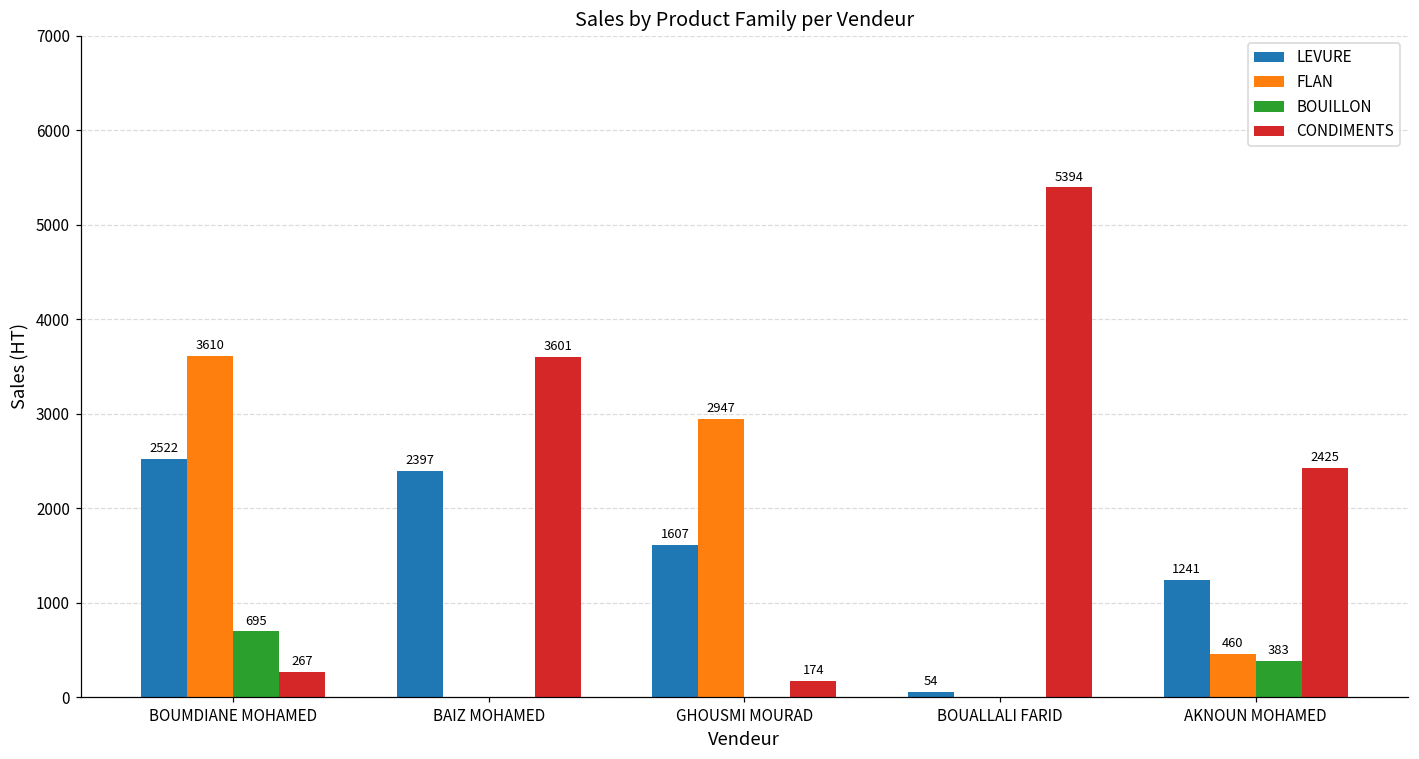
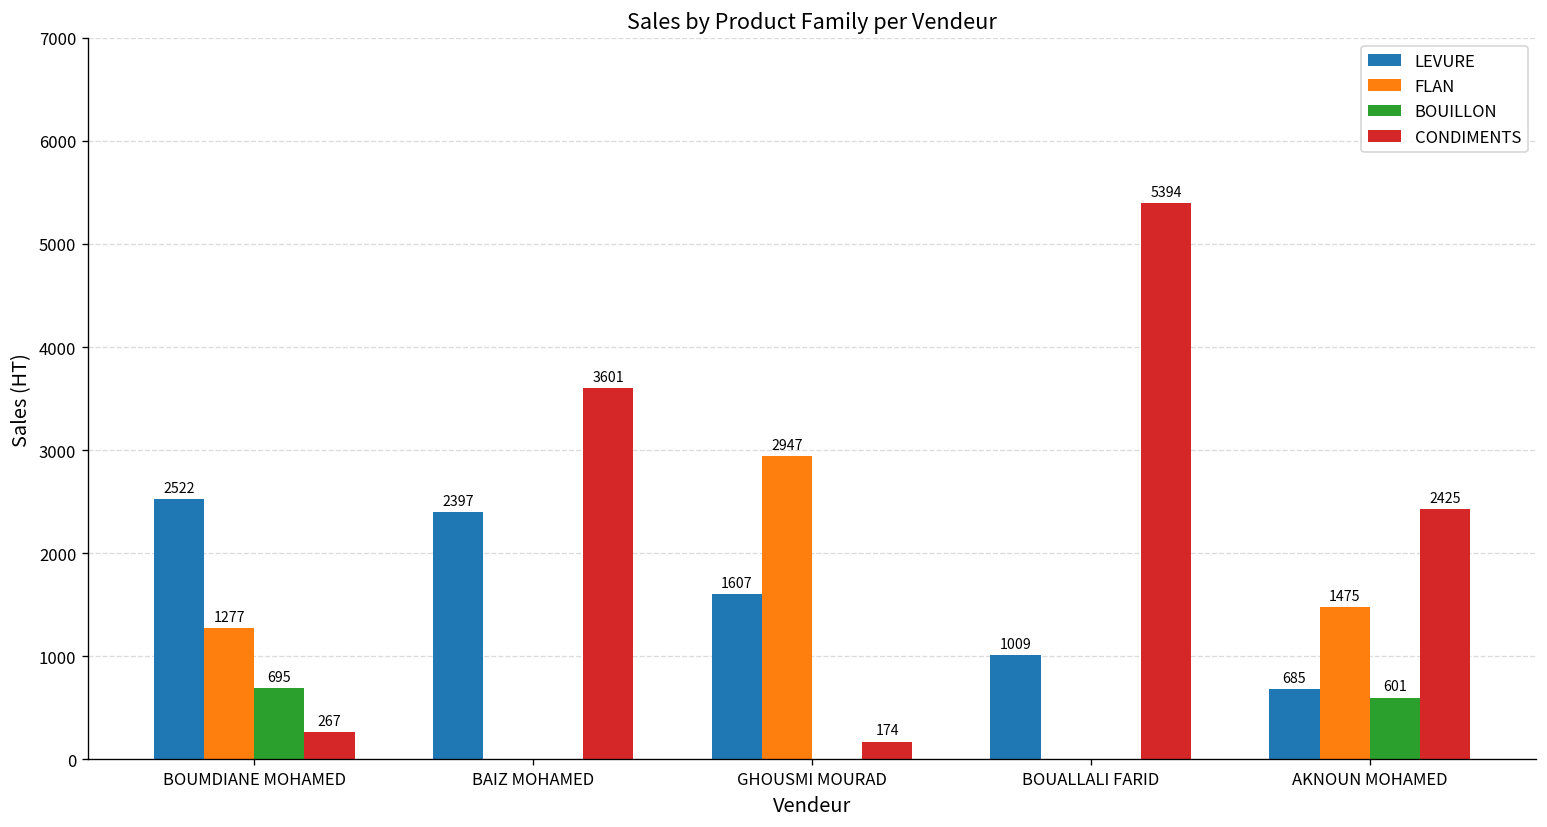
  {
    "LEVURE": {
      "BOUMDIANE MOHAMED": 2522,
      "BAIZ MOHAMED": 2397,
      "GHOUSMI MOURAD": 1607,
-     "BOUALLALI FARID": 54,
-     "AKNOUN MOHAMED": 1241
+     "BOUALLALI FARID": 1009,
+     "AKNOUN MOHAMED": 685
    },
    "FLAN": {
-     "BOUMDIANE MOHAMED": 3610,
+     "BOUMDIANE MOHAMED": 1277,
      "GHOUSMI MOURAD": 2947,
-     "AKNOUN MOHAMED": 460
+     "AKNOUN MOHAMED": 1475
    },
    "BOUILLON": {
      "BOUMDIANE MOHAMED": 695,
-     "AKNOUN MOHAMED": 383
+     "AKNOUN MOHAMED": 601
    },
    "CONDIMENTS": {
      "BOUMDIANE MOHAMED": 267,
      "BAIZ MOHAMED": 3601,
      "GHOUSMI MOURAD": 174,
      "BOUALLALI FARID": 5394,
      "AKNOUN MOHAMED": 2425
    }
  }
